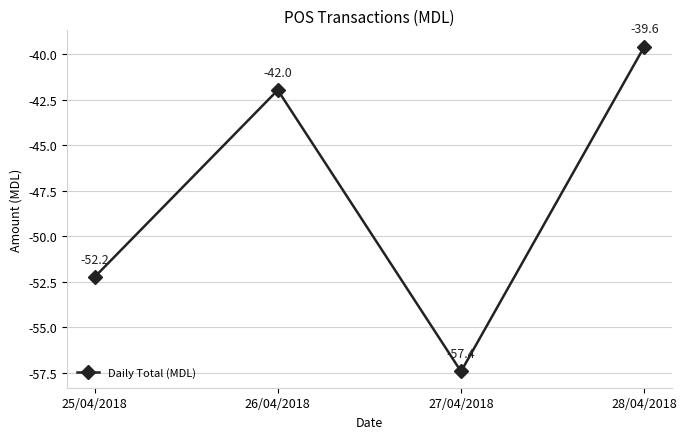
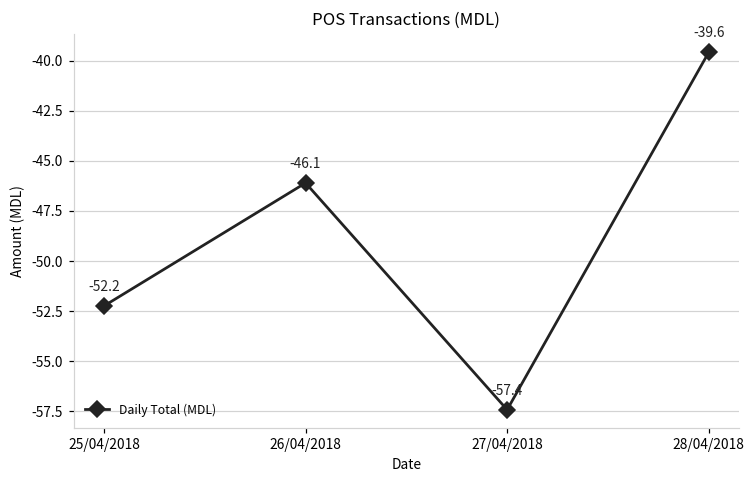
  {
    "25/04/2018": -52.2,
-   "26/04/2018": -42.0,
+   "26/04/2018": -46.1,
    "27/04/2018": -57.4,
    "28/04/2018": -39.6
  }
